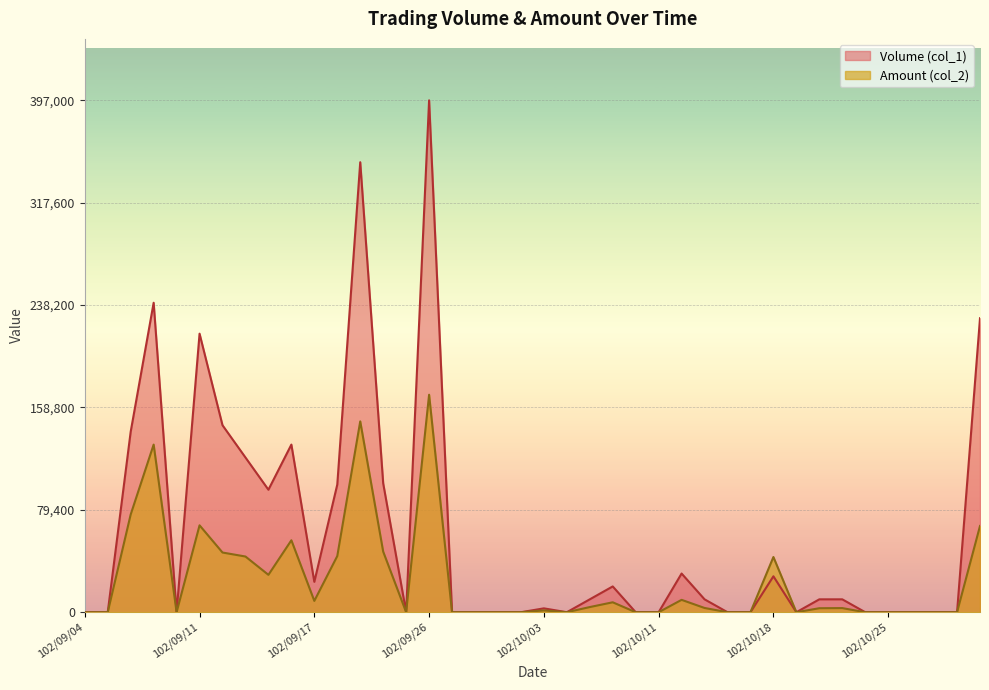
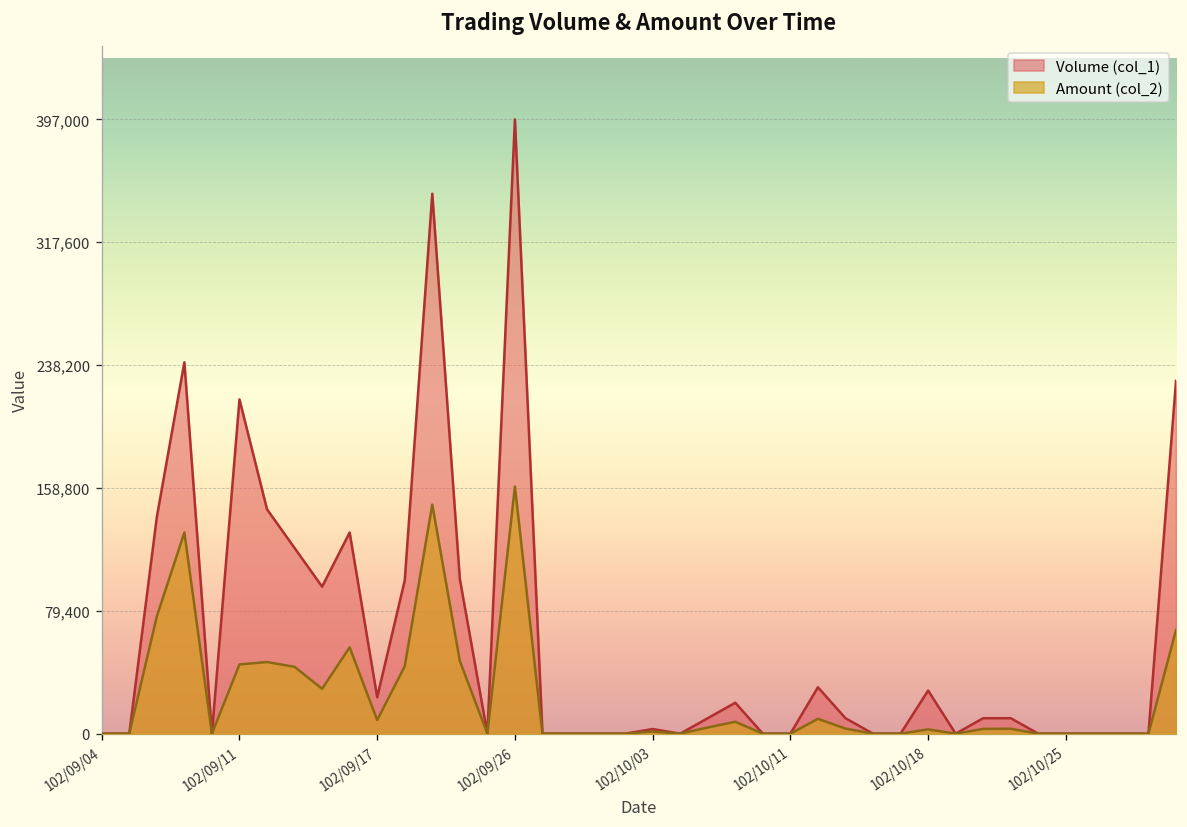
  {
    "Volume (col_1)": {
      "102/09/11": "216,000",
      "102/09/17": "24,000",
      "102/09/26": "397,000",
      "102/10/18": "28,000"
    },
    "Amount (col_2)": {
-     "102/09/11": "67,000",
+     "102/09/11": "45,000",
      "102/09/17": "9,000",
-     "102/09/26": "169,000",
-     "102/10/18": "43,000"
+     "102/09/26": "160,000",
+     "102/10/18": "3,000"
    }
  }
